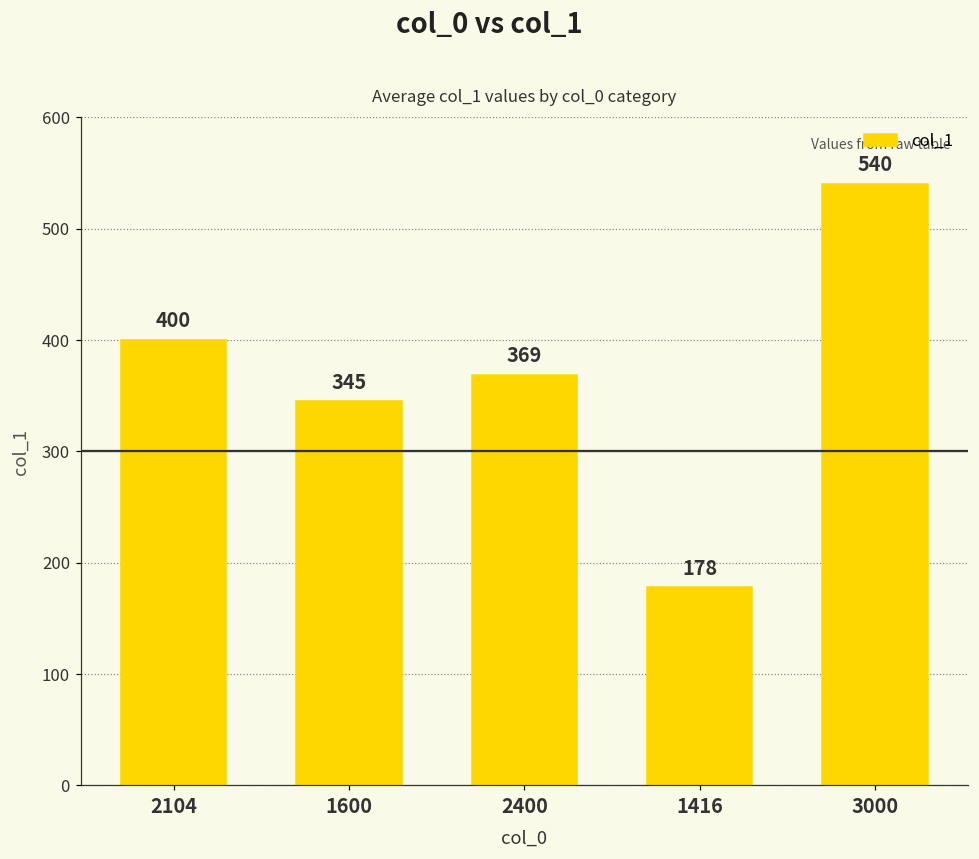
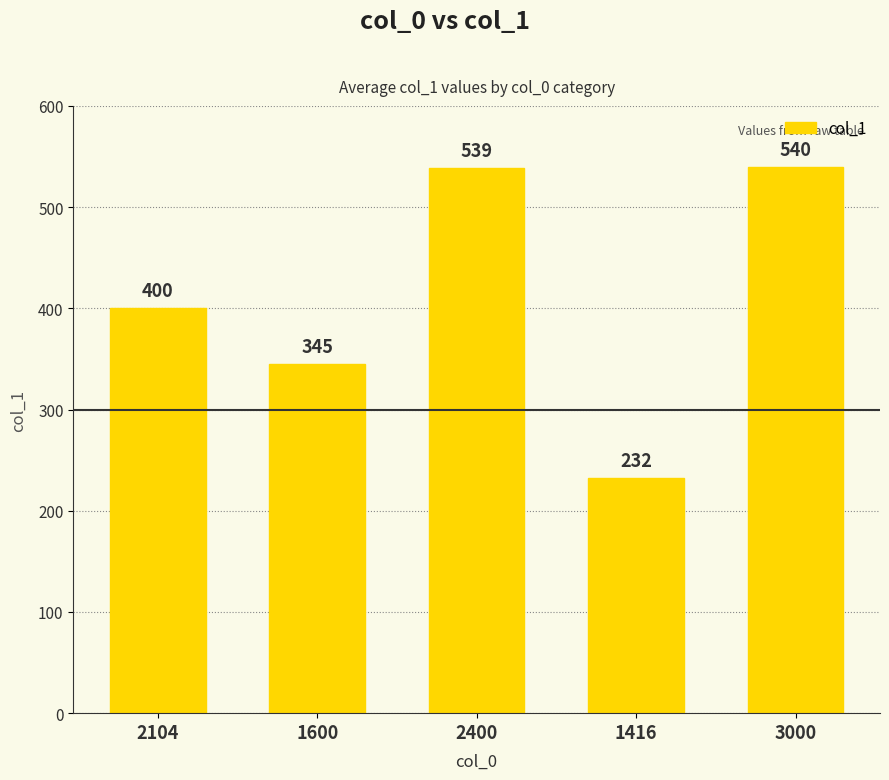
  {
    "2104": 400,
    "1600": 345,
-   "2400": 369,
-   "1416": 178,
+   "2400": 539,
+   "1416": 232,
    "3000": 540
  }
